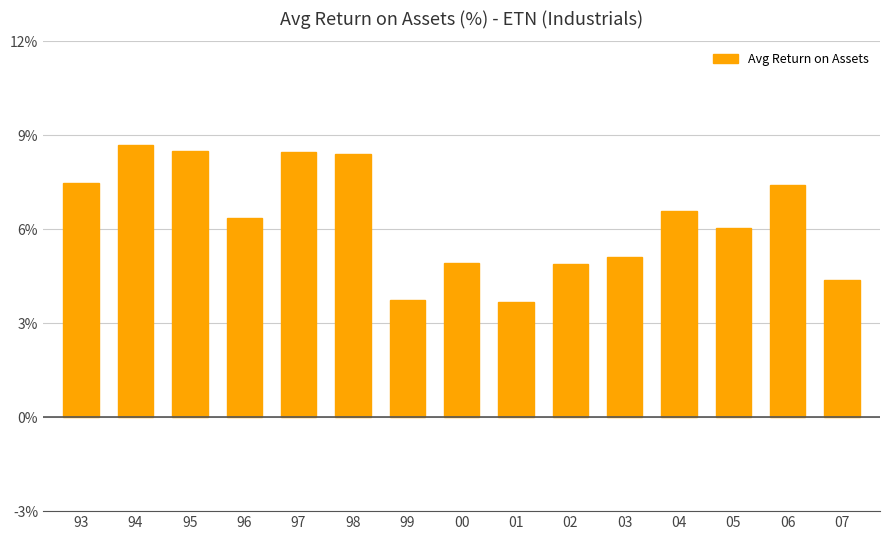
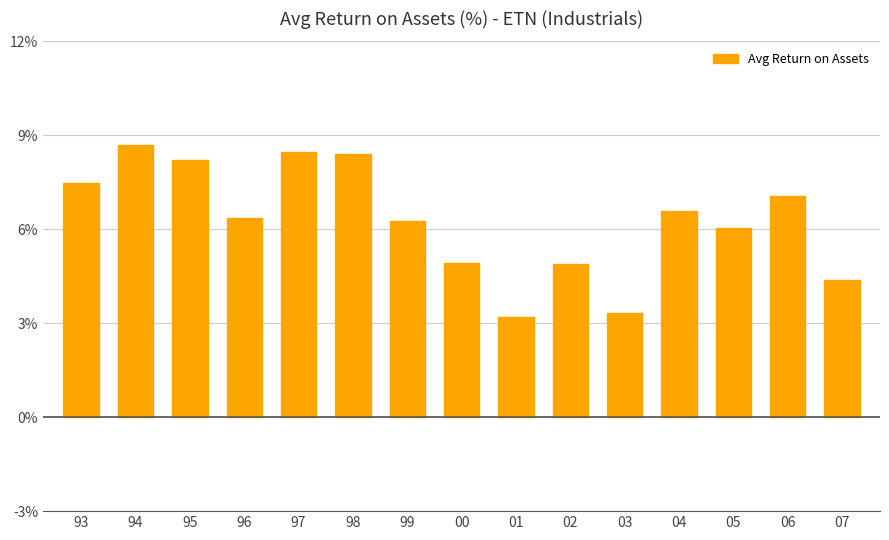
  {
    "93": "7.5%",
    "94": "8.7%",
-   "95": "8.5%",
+   "95": "8.2%",
    "96": "6.4%",
    "97": "8.5%",
    "98": "8.4%",
-   "99": "3.7%",
+   "99": "6.3%",
    "00": "4.9%",
-   "01": "3.7%",
+   "01": "3.2%",
    "02": "4.9%",
-   "03": "5.1%",
+   "03": "3.3%",
    "04": "6.6%",
    "05": "6.1%",
-   "06": "7.4%",
+   "06": "7.1%",
    "07": "4.4%"
  }
